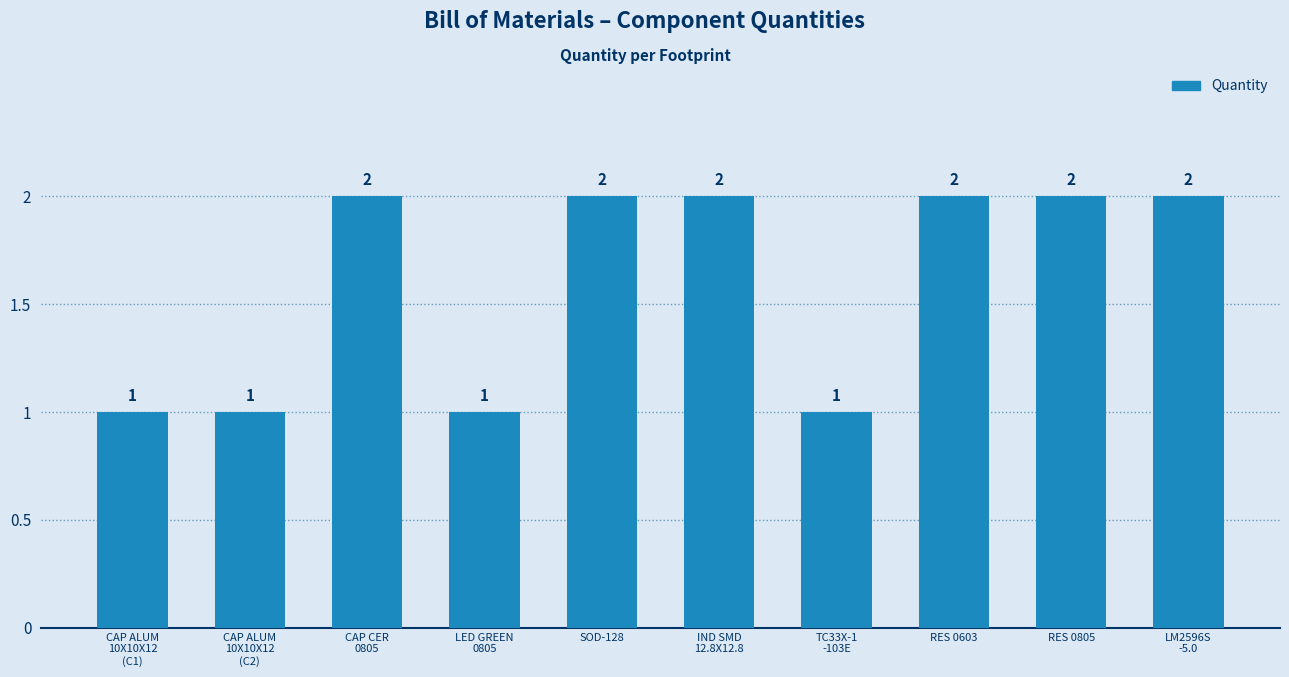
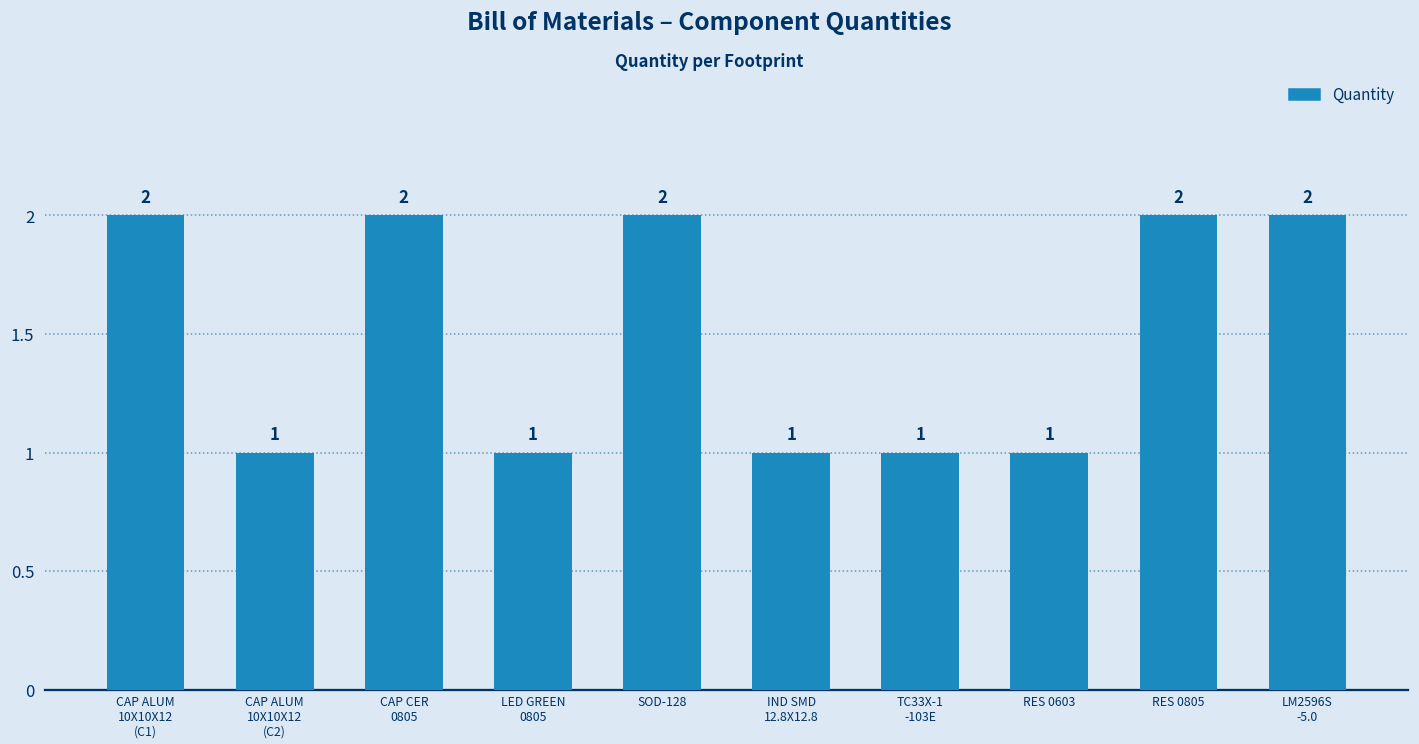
  {
-   "CAP ALUM 10X10X12 (C1)": 1,
+   "CAP ALUM 10X10X12 (C1)": 2,
    "CAP ALUM 10X10X12 (C2)": 1,
    "CAP CER 0805": 2,
    "LED GREEN 0805": 1,
    "SOD-128": 2,
-   "IND SMD 12.8X12.8": 2,
+   "IND SMD 12.8X12.8": 1,
    "TC33X-1 -103E": 1,
-   "RES 0603": 2,
+   "RES 0603": 1,
    "RES 0805": 2,
    "LM2596S -5.0": 2
  }
